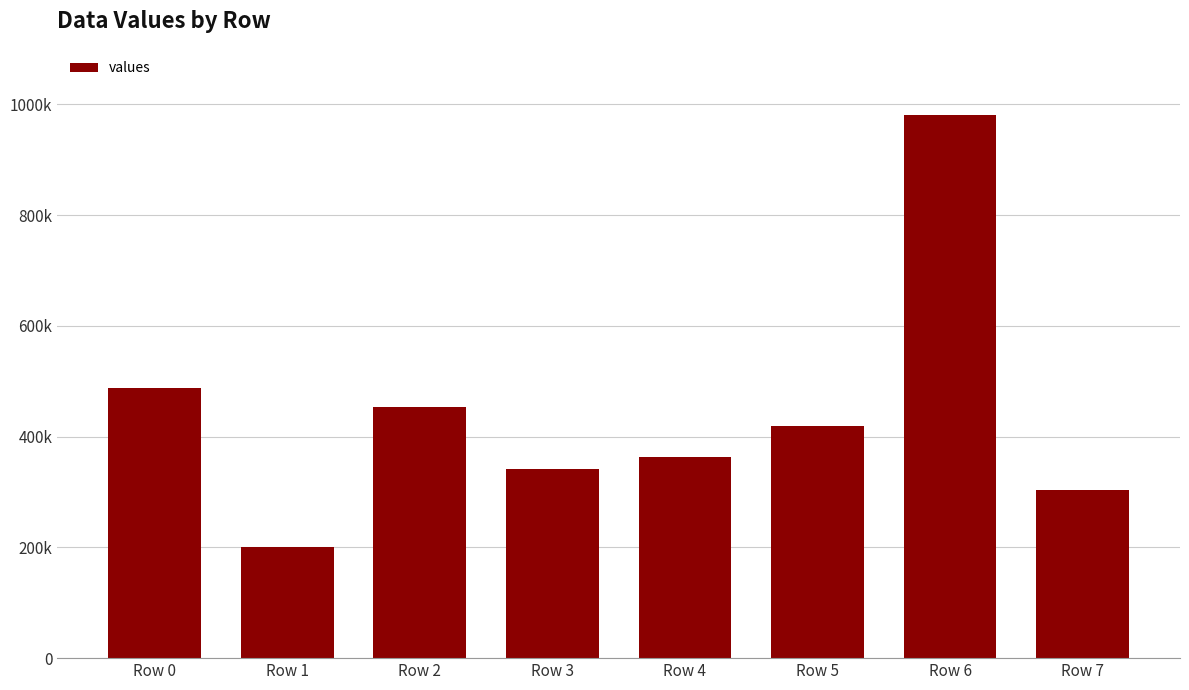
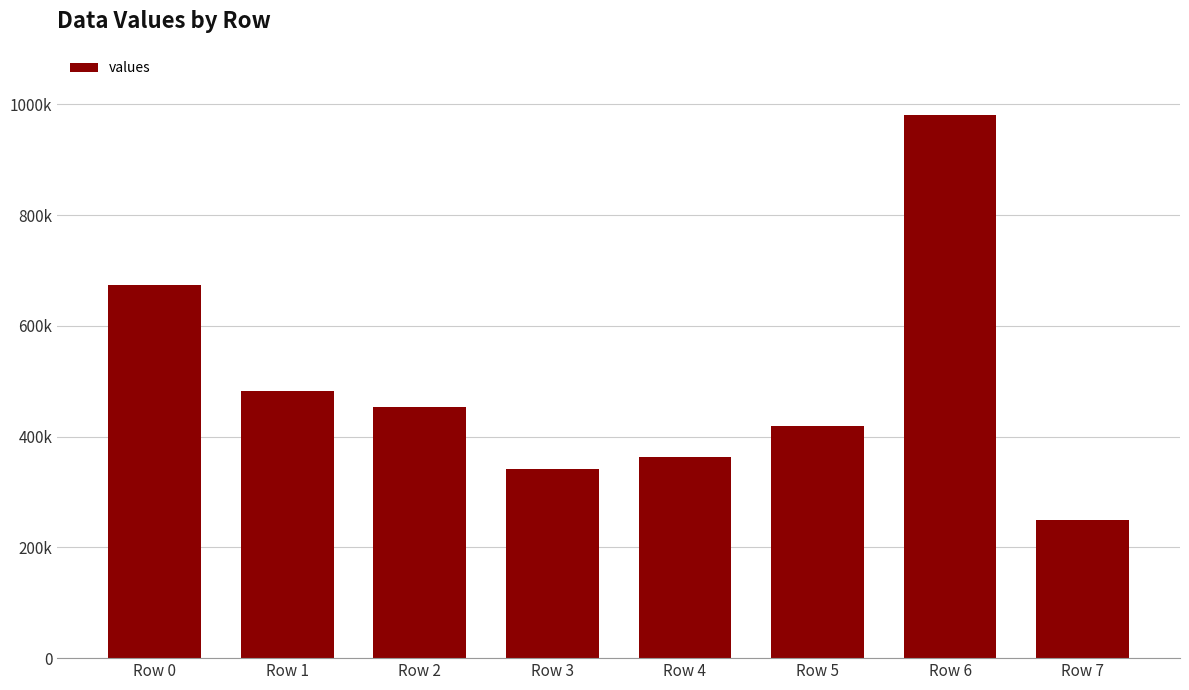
  {
-   "Row 0": 490000,
-   "Row 1": 200000,
+   "Row 0": 670000,
+   "Row 1": 480000,
    "Row 2": 450000,
    "Row 3": 340000,
    "Row 4": 360000,
    "Row 5": 420000,
    "Row 6": 980000,
-   "Row 7": 300000
+   "Row 7": 250000
  }
